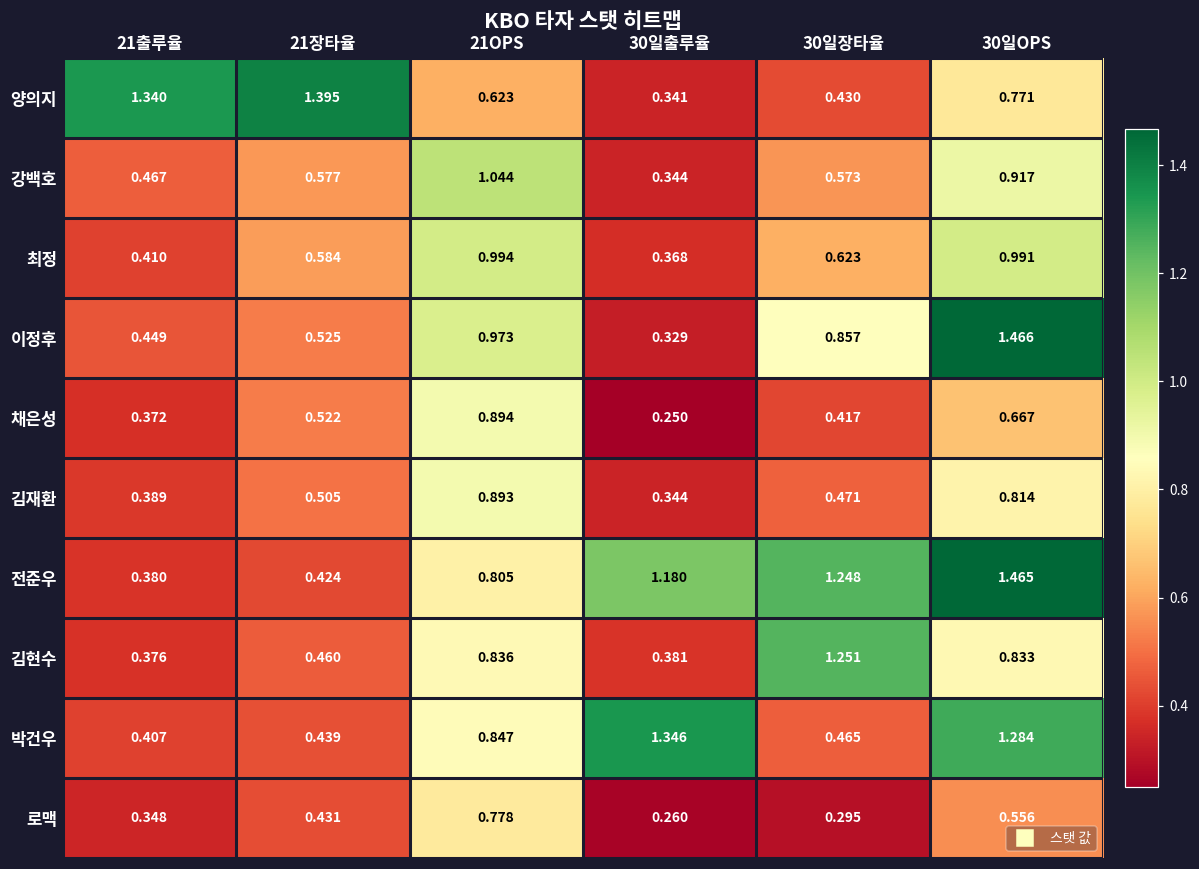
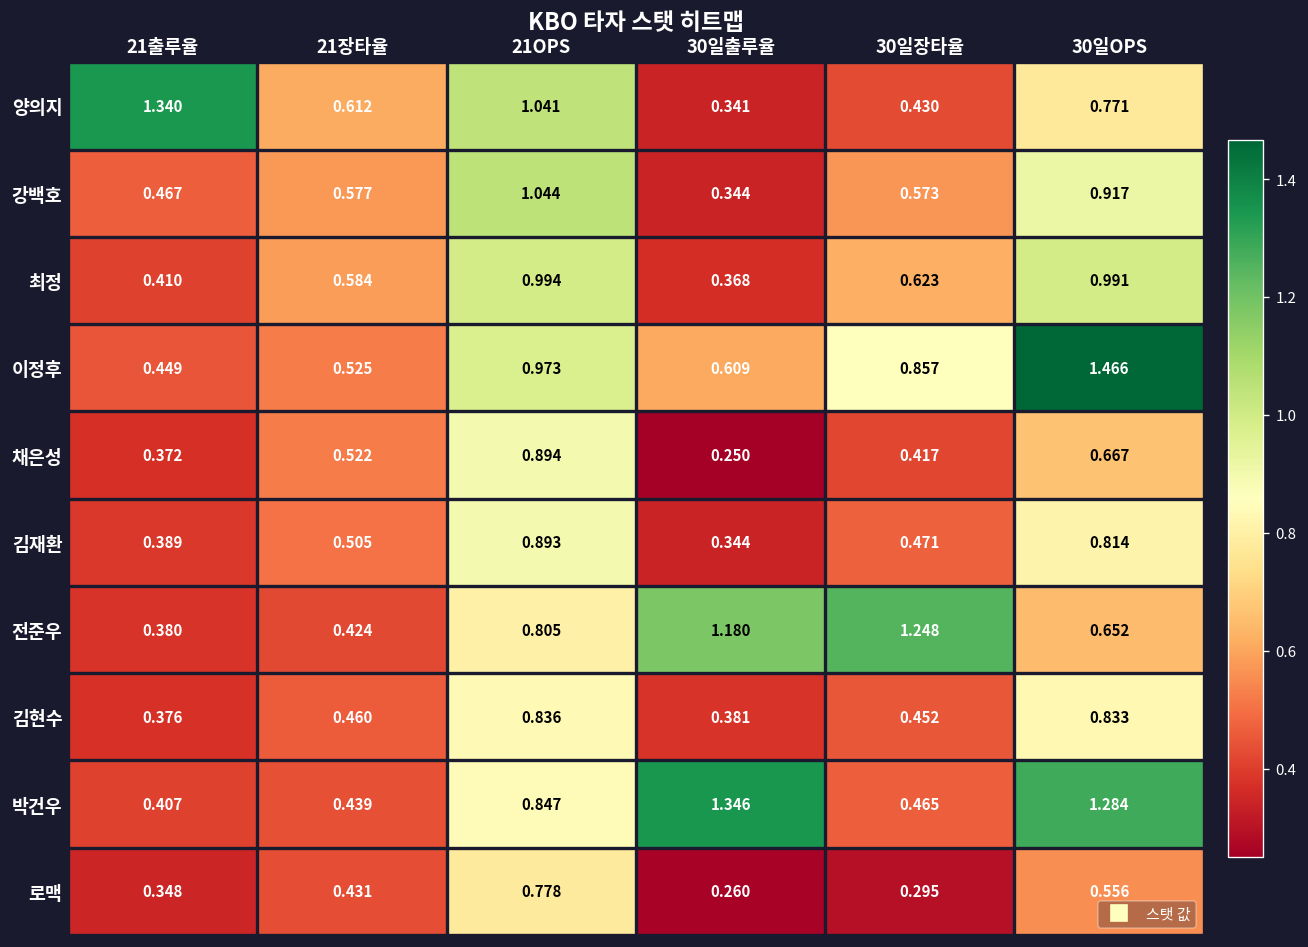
  {
    "양의지": {
      "21출루율": 1.340,
-     "21장타율": 1.395,
-     "21OPS": 0.623,
+     "21장타율": 0.612,
+     "21OPS": 1.041,
      "30일출루율": 0.341,
      "30일장타율": 0.430,
      "30일OPS": 0.771
    },
    "강백호": {
      "21출루율": 0.467,
      "21장타율": 0.577,
      "21OPS": 1.044,
      "30일출루율": 0.344,
      "30일장타율": 0.573,
      "30일OPS": 0.917
    },
    "최정": {
      "21출루율": 0.410,
      "21장타율": 0.584,
      "21OPS": 0.994,
      "30일출루율": 0.368,
      "30일장타율": 0.623,
      "30일OPS": 0.991
    },
    "이정후": {
      "21출루율": 0.449,
      "21장타율": 0.525,
      "21OPS": 0.973,
-     "30일출루율": 0.329,
+     "30일출루율": 0.609,
      "30일장타율": 0.857,
      "30일OPS": 1.466
    },
    "채은성": {
      "21출루율": 0.372,
      "21장타율": 0.522,
      "21OPS": 0.894,
      "30일출루율": 0.250,
      "30일장타율": 0.417,
      "30일OPS": 0.667
    },
    "김재환": {
      "21출루율": 0.389,
      "21장타율": 0.505,
      "21OPS": 0.893,
      "30일출루율": 0.344,
      "30일장타율": 0.471,
      "30일OPS": 0.814
    },
    "전준우": {
      "21출루율": 0.380,
      "21장타율": 0.424,
      "21OPS": 0.805,
      "30일출루율": 1.180,
      "30일장타율": 1.248,
-     "30일OPS": 1.465
+     "30일OPS": 0.652
    },
    "김현수": {
      "21출루율": 0.376,
      "21장타율": 0.460,
      "21OPS": 0.836,
      "30일출루율": 0.381,
-     "30일장타율": 1.251,
+     "30일장타율": 0.452,
      "30일OPS": 0.833
    },
    "박건우": {
      "21출루율": 0.407,
      "21장타율": 0.439,
      "21OPS": 0.847,
      "30일출루율": 1.346,
      "30일장타율": 0.465,
      "30일OPS": 1.284
    },
    "로맥": {
      "21출루율": 0.348,
      "21장타율": 0.431,
      "21OPS": 0.778,
      "30일출루율": 0.260,
      "30일장타율": 0.295,
      "30일OPS": 0.556
    }
  }
